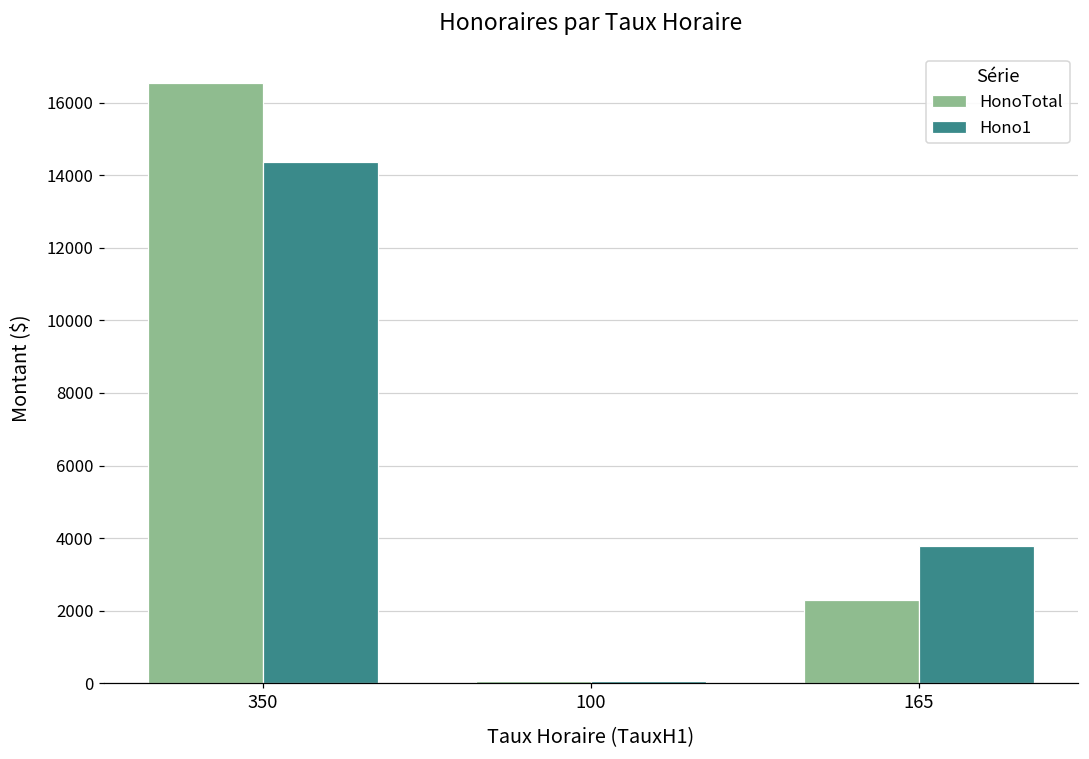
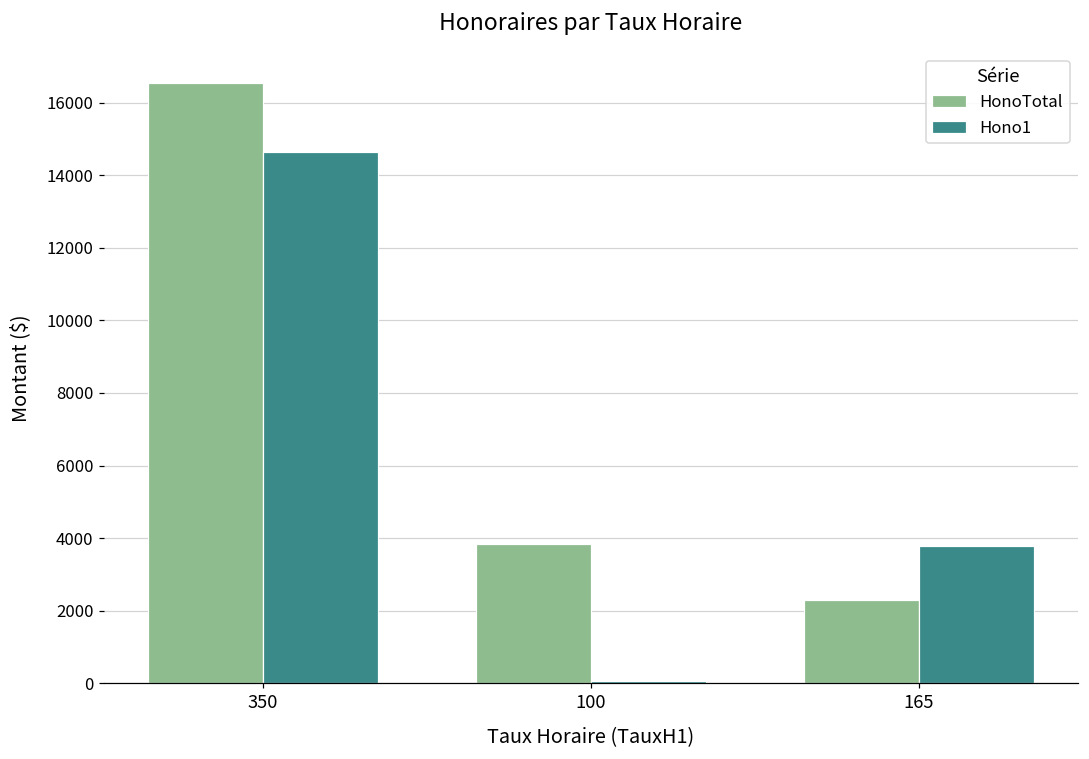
  {
    "HonoTotal": {
      "350": 16500,
-     "100": 100,
+     "100": 3800,
      "165": 2300
    },
    "Hono1": {
-     "350": 14400,
+     "350": 14600,
      "165": 3800
    }
  }
